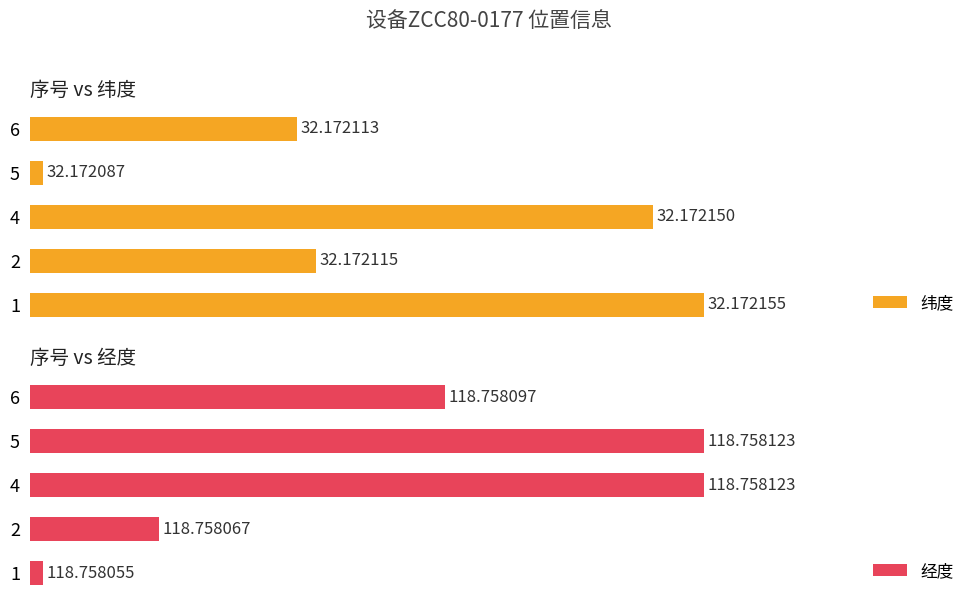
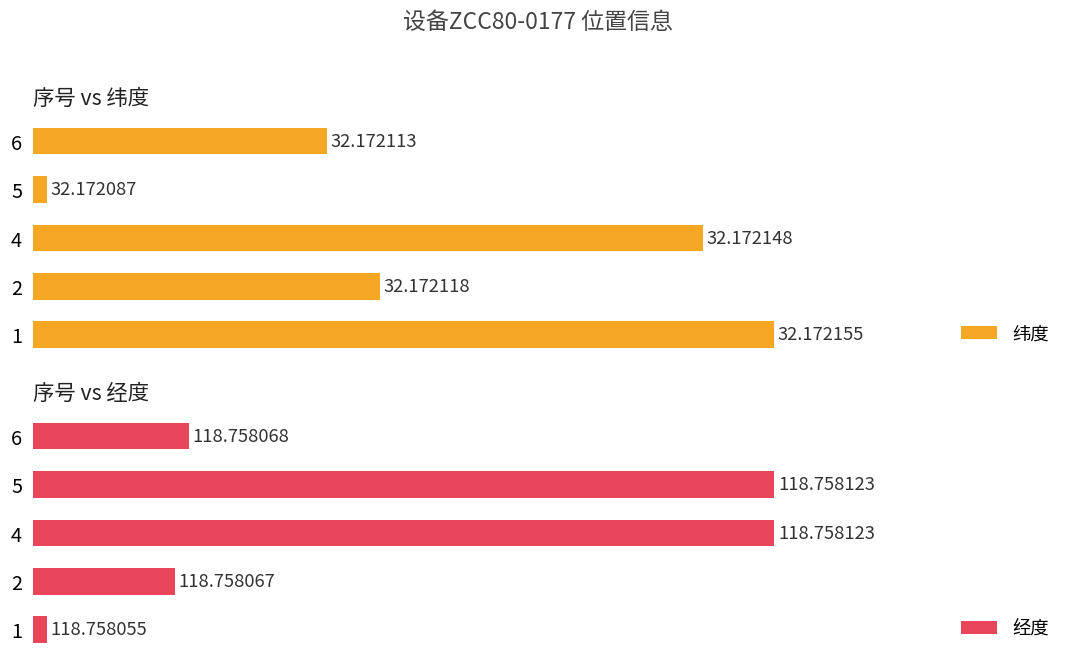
  {
    "序号 vs 纬度": {
      "6": 32.172113,
      "5": 32.172087,
-     "4": 32.172150,
-     "2": 32.172115,
+     "4": 32.172148,
+     "2": 32.172118,
      "1": 32.172155
    },
    "序号 vs 经度": {
-     "6": 118.758097,
+     "6": 118.758068,
      "5": 118.758123,
      "4": 118.758123,
      "2": 118.758067,
      "1": 118.758055
    }
  }
